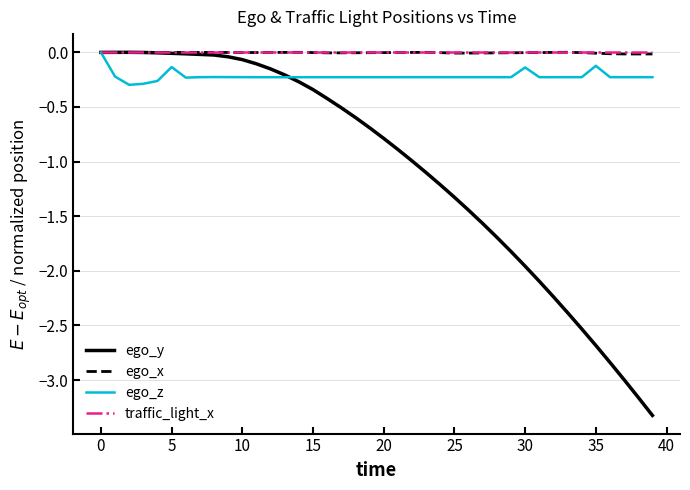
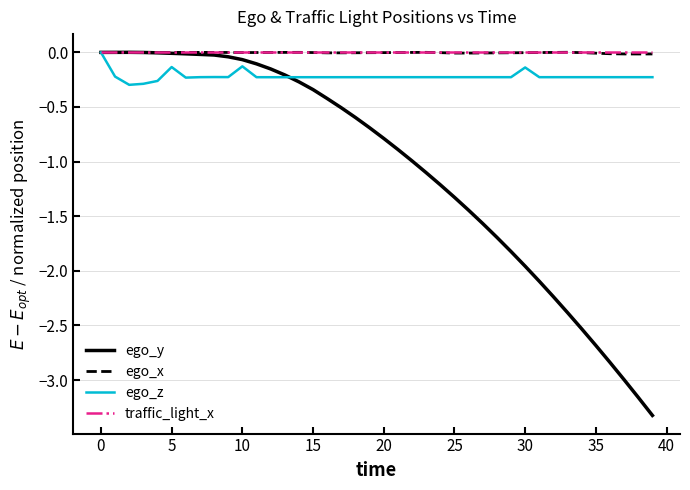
  {
    "ego_z": {
      "5": -0.13,
-     "10": -0.23,
+     "10": -0.13,
      "15": -0.23,
      "20": -0.23,
      "25": -0.23,
      "30": -0.14,
-     "35": -0.12
+     "35": -0.23
    }
  }
